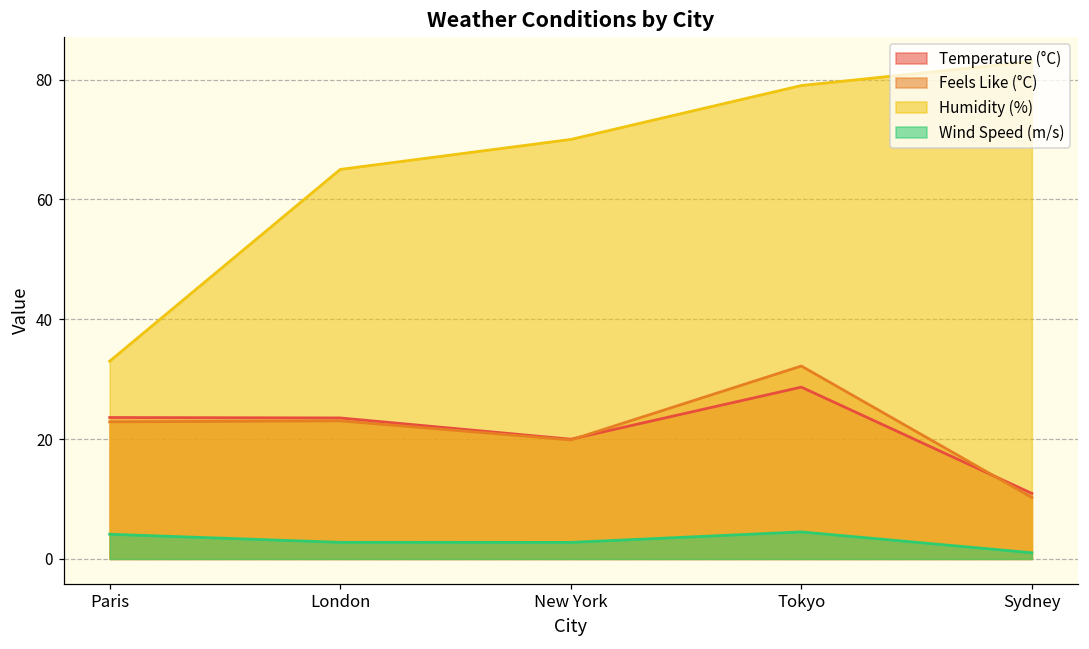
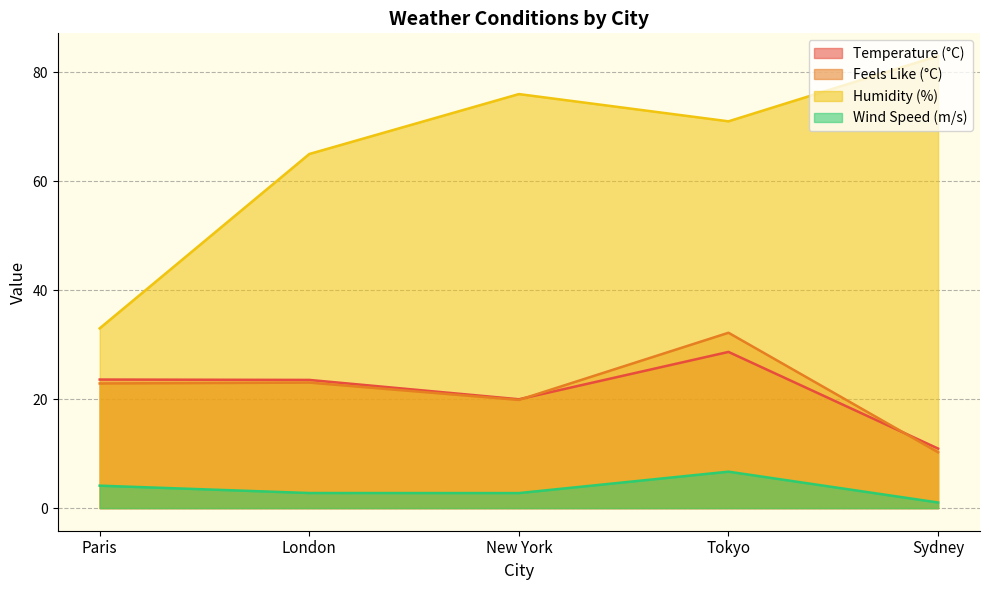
  {
    "Humidity (%)": {
      "Paris": 33,
      "London": 65,
-     "New York": 70,
-     "Tokyo": 79
+     "New York": 76,
+     "Tokyo": 71
    },
    "Wind Speed (m/s)": {
      "Paris": 4,
      "London": 3,
      "New York": 3,
-     "Tokyo": 5,
+     "Tokyo": 7,
      "Sydney": 1
    }
  }
